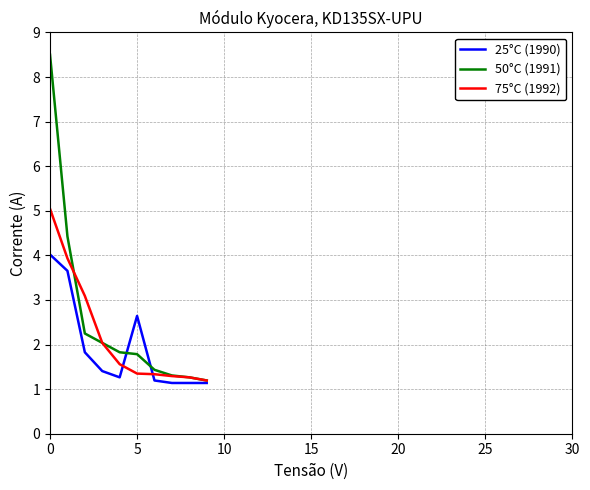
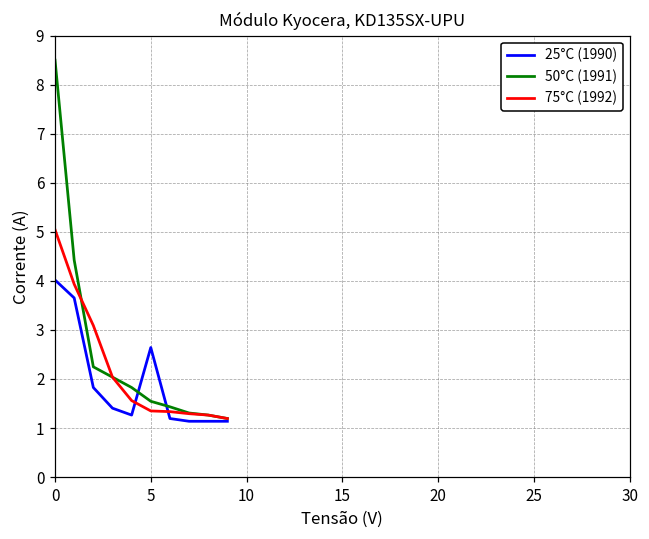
  {
    "25°C (1990)": {
      "0": 4.0,
      "5": 2.6
    },
    "50°C (1991)": {
      "0": 8.5,
-     "5": 1.8
+     "5": 1.5
    },
    "75°C (1992)": {
      "0": 5.0,
      "5": 1.3
    }
  }
